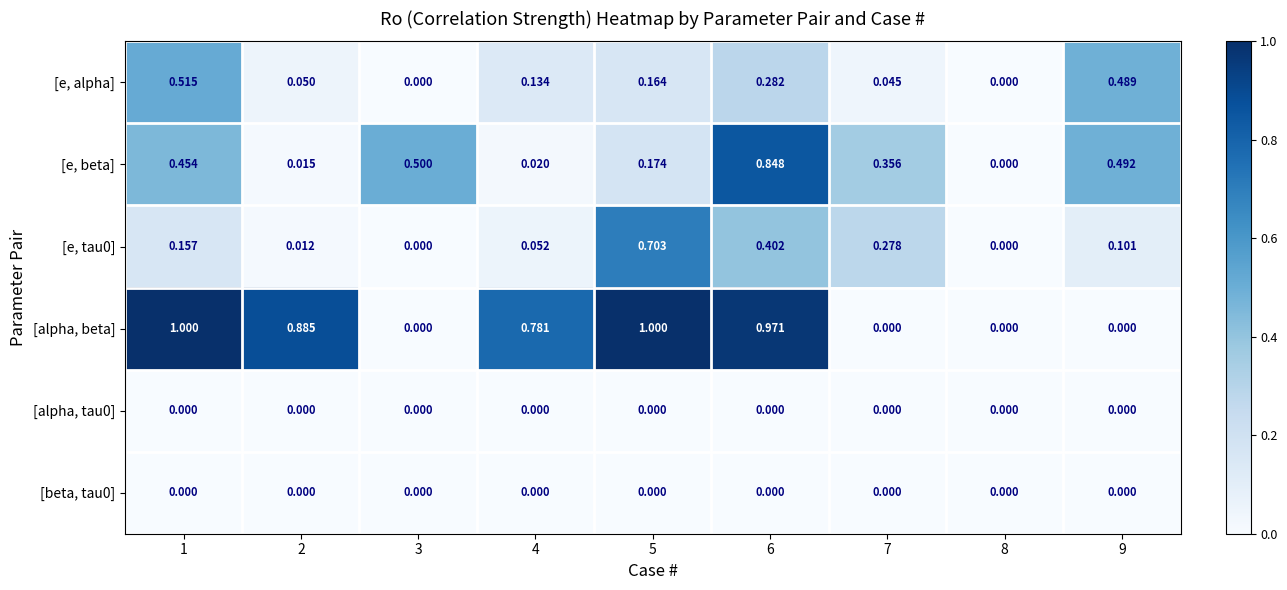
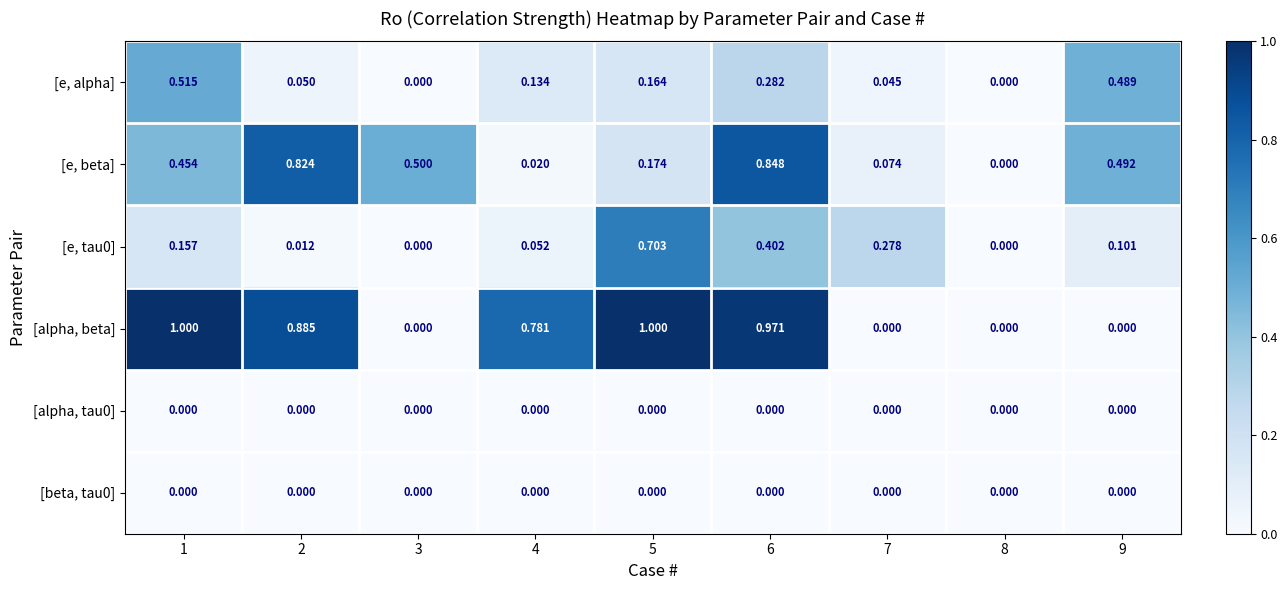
  {
    "[e, alpha]": {
      "1": 0.515,
      "2": 0.050,
      "3": 0.000,
      "4": 0.134,
      "5": 0.164,
      "6": 0.282,
      "7": 0.045,
      "8": 0.000,
      "9": 0.489
    },
    "[e, beta]": {
      "1": 0.454,
-     "2": 0.015,
+     "2": 0.824,
      "3": 0.500,
      "4": 0.020,
      "5": 0.174,
      "6": 0.848,
-     "7": 0.356,
+     "7": 0.074,
      "8": 0.000,
      "9": 0.492
    },
    "[e, tau0]": {
      "1": 0.157,
      "2": 0.012,
      "3": 0.000,
      "4": 0.052,
      "5": 0.703,
      "6": 0.402,
      "7": 0.278,
      "8": 0.000,
      "9": 0.101
    },
    "[alpha, beta]": {
      "1": 1.000,
      "2": 0.885,
      "3": 0.000,
      "4": 0.781,
      "5": 1.000,
      "6": 0.971,
      "7": 0.000,
      "8": 0.000,
      "9": 0.000
    },
    "[alpha, tau0]": {
      "1": 0.000,
      "2": 0.000,
      "3": 0.000,
      "4": 0.000,
      "5": 0.000,
      "6": 0.000,
      "7": 0.000,
      "8": 0.000,
      "9": 0.000
    },
    "[beta, tau0]": {
      "1": 0.000,
      "2": 0.000,
      "3": 0.000,
      "4": 0.000,
      "5": 0.000,
      "6": 0.000,
      "7": 0.000,
      "8": 0.000,
      "9": 0.000
    }
  }
